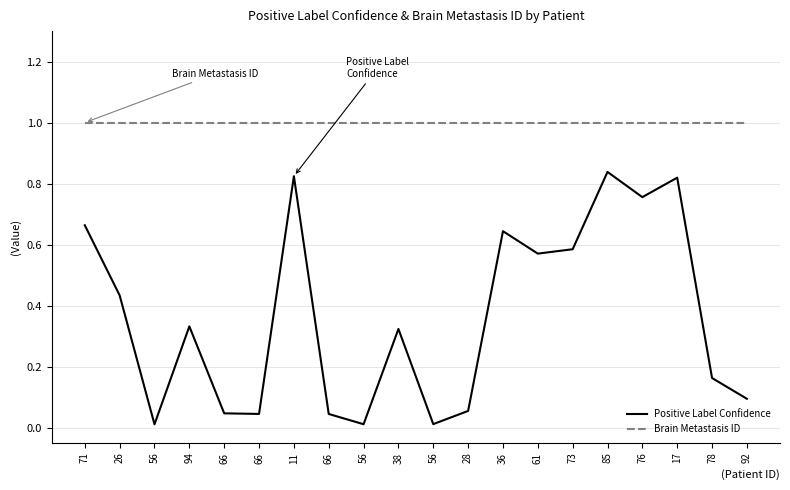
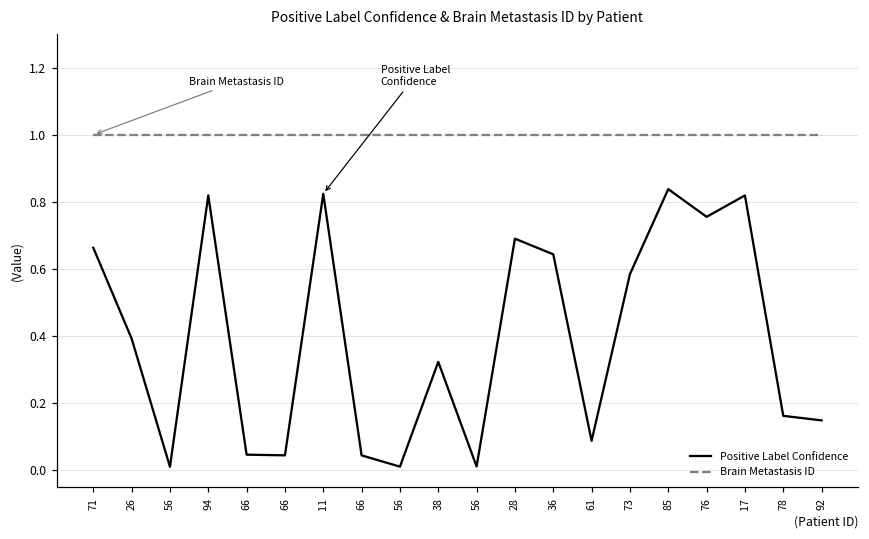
  {
    "Positive Label Confidence": {
      "71": 0.66,
-     "26": 0.43,
-     "94": 0.33,
+     "26": 0.39,
+     "94": 0.82,
      "11": 0.82,
      "38": 0.32,
-     "28": 0.05,
+     "28": 0.69,
      "36": 0.64,
-     "61": 0.57,
+     "61": 0.09,
      "73": 0.58,
      "85": 0.84,
      "76": 0.76,
      "17": 0.82,
      "78": 0.16,
-     "92": 0.09
+     "92": 0.15
    },
    "Brain Metastasis ID": {
      "71": 1.00,
      "26": 1.00,
      "94": 1.00,
      "11": 1.00,
      "38": 1.00,
      "28": 1.00,
      "36": 1.00,
      "61": 1.00,
      "73": 1.00,
      "85": 1.00,
      "76": 1.00,
      "17": 1.00,
      "78": 1.00,
      "92": 1.00
    }
  }
